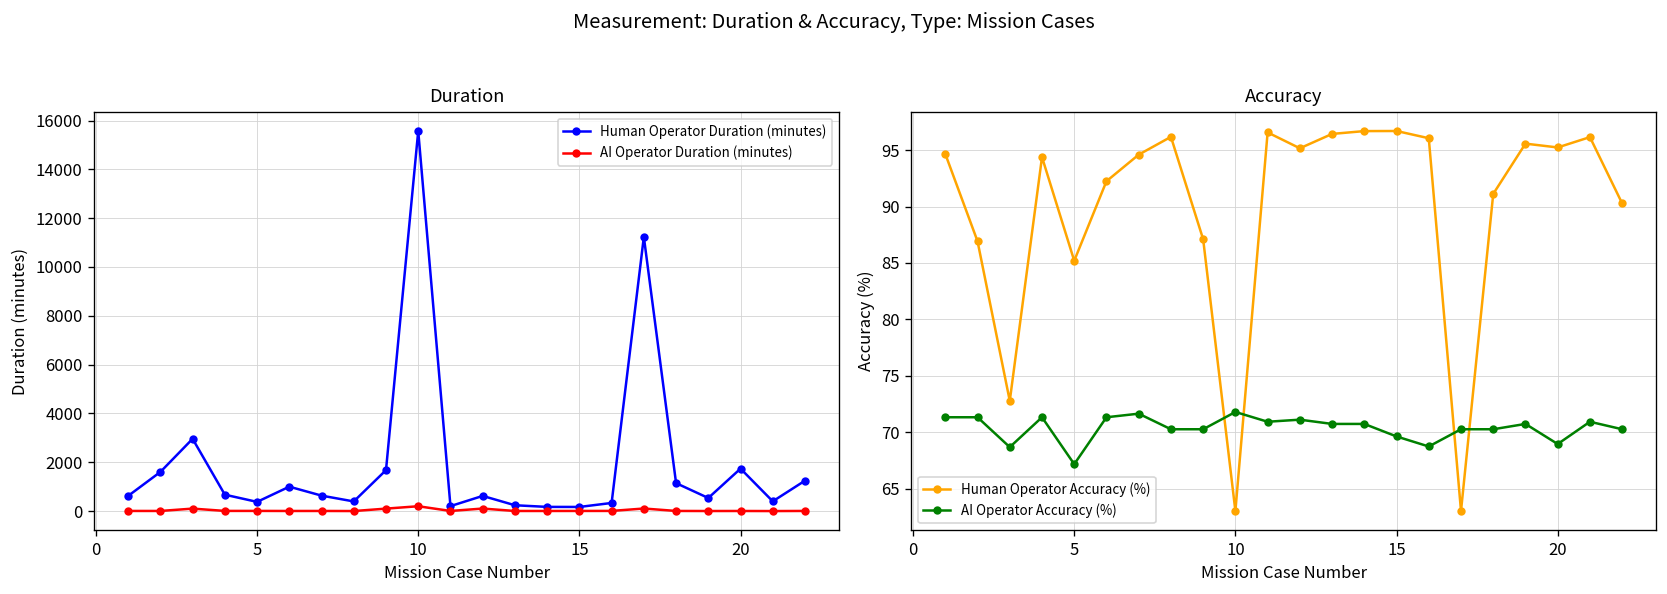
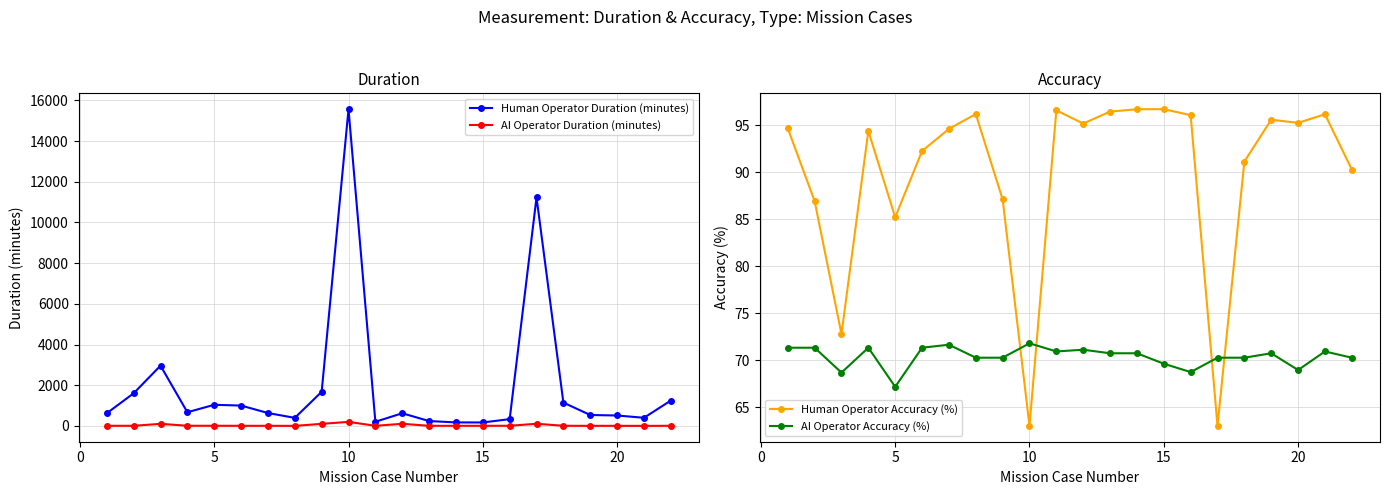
  {
    "Duration": {
      "Human Operator Duration (minutes)": {
-       "5": 400,
+       "5": 1000,
        "10": 15600,
        "15": 200,
-       "20": 1700
+       "20": 500
      },
      "AI Operator Duration (minutes)": {
        "5": 0,
        "10": 200,
        "15": 0,
        "20": 0
      }
    },
    "Accuracy": {
      "Human Operator Accuracy (%)": {
        "5": 85,
        "10": 63,
        "15": 97,
        "20": 95
      },
      "AI Operator Accuracy (%)": {
        "5": 67,
        "10": 72,
        "15": 70,
        "20": 69
      }
    }
  }
